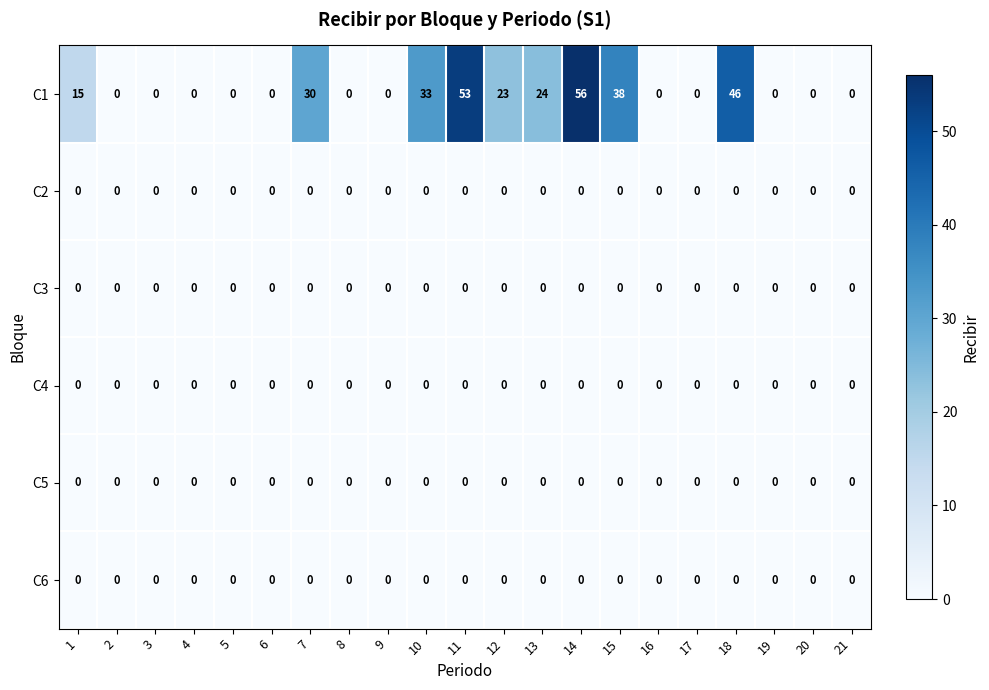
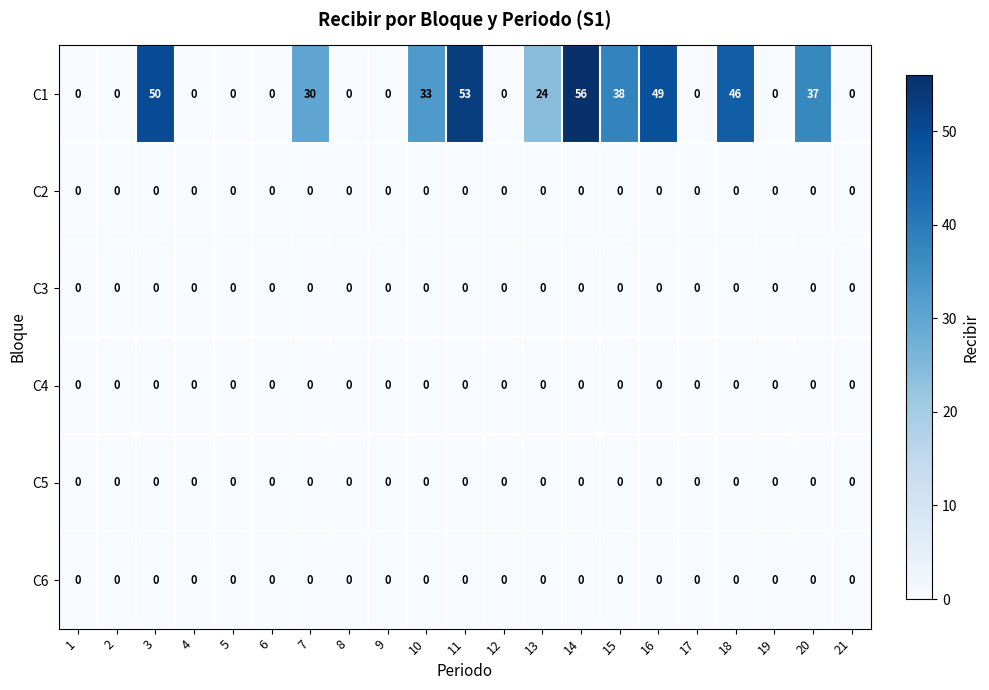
  {
    "C1": {
-     "1": 15,
+     "1": 0,
      "2": 0,
-     "3": 0,
+     "3": 50,
      "4": 0,
      "5": 0,
      "6": 0,
      "7": 30,
      "8": 0,
      "9": 0,
      "10": 33,
      "11": 53,
-     "12": 23,
+     "12": 0,
      "13": 24,
      "14": 56,
      "15": 38,
-     "16": 0,
+     "16": 49,
      "17": 0,
      "18": 46,
      "19": 0,
-     "20": 0,
+     "20": 37,
      "21": 0
    },
    "C2": {
      "1": 0,
      "2": 0,
      "3": 0,
      "4": 0,
      "5": 0,
      "6": 0,
      "7": 0,
      "8": 0,
      "9": 0,
      "10": 0,
      "11": 0,
      "12": 0,
      "13": 0,
      "14": 0,
      "15": 0,
      "16": 0,
      "17": 0,
      "18": 0,
      "19": 0,
      "20": 0,
      "21": 0
    },
    "C3": {
      "1": 0,
      "2": 0,
      "3": 0,
      "4": 0,
      "5": 0,
      "6": 0,
      "7": 0,
      "8": 0,
      "9": 0,
      "10": 0,
      "11": 0,
      "12": 0,
      "13": 0,
      "14": 0,
      "15": 0,
      "16": 0,
      "17": 0,
      "18": 0,
      "19": 0,
      "20": 0,
      "21": 0
    },
    "C4": {
      "1": 0,
      "2": 0,
      "3": 0,
      "4": 0,
      "5": 0,
      "6": 0,
      "7": 0,
      "8": 0,
      "9": 0,
      "10": 0,
      "11": 0,
      "12": 0,
      "13": 0,
      "14": 0,
      "15": 0,
      "16": 0,
      "17": 0,
      "18": 0,
      "19": 0,
      "20": 0,
      "21": 0
    },
    "C5": {
      "1": 0,
      "2": 0,
      "3": 0,
      "4": 0,
      "5": 0,
      "6": 0,
      "7": 0,
      "8": 0,
      "9": 0,
      "10": 0,
      "11": 0,
      "12": 0,
      "13": 0,
      "14": 0,
      "15": 0,
      "16": 0,
      "17": 0,
      "18": 0,
      "19": 0,
      "20": 0,
      "21": 0
    },
    "C6": {
      "1": 0,
      "2": 0,
      "3": 0,
      "4": 0,
      "5": 0,
      "6": 0,
      "7": 0,
      "8": 0,
      "9": 0,
      "10": 0,
      "11": 0,
      "12": 0,
      "13": 0,
      "14": 0,
      "15": 0,
      "16": 0,
      "17": 0,
      "18": 0,
      "19": 0,
      "20": 0,
      "21": 0
    }
  }
